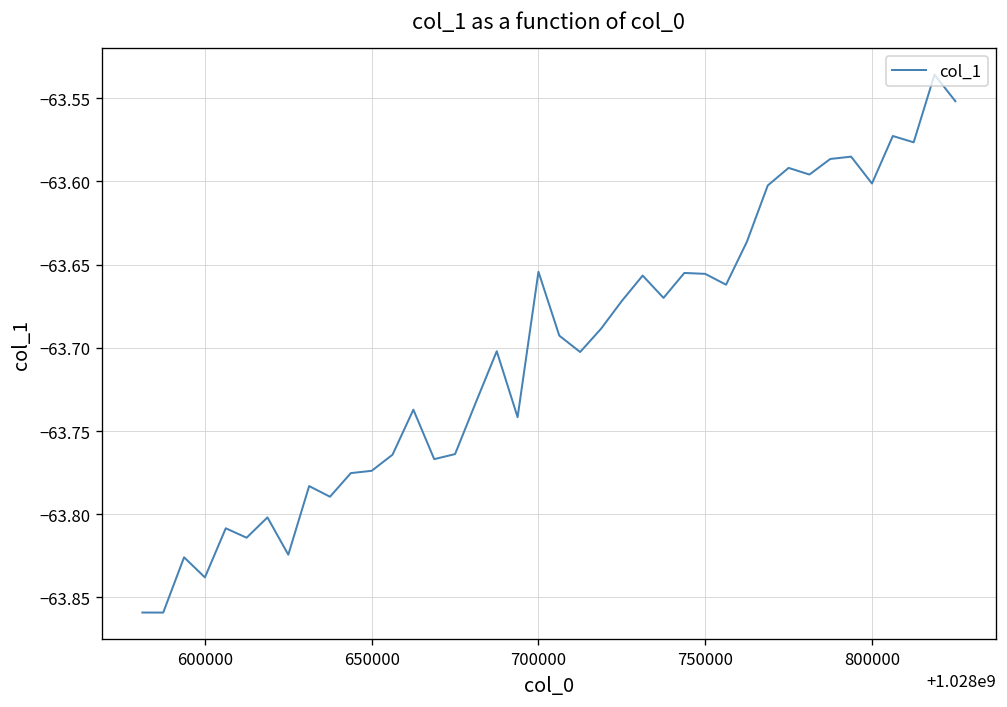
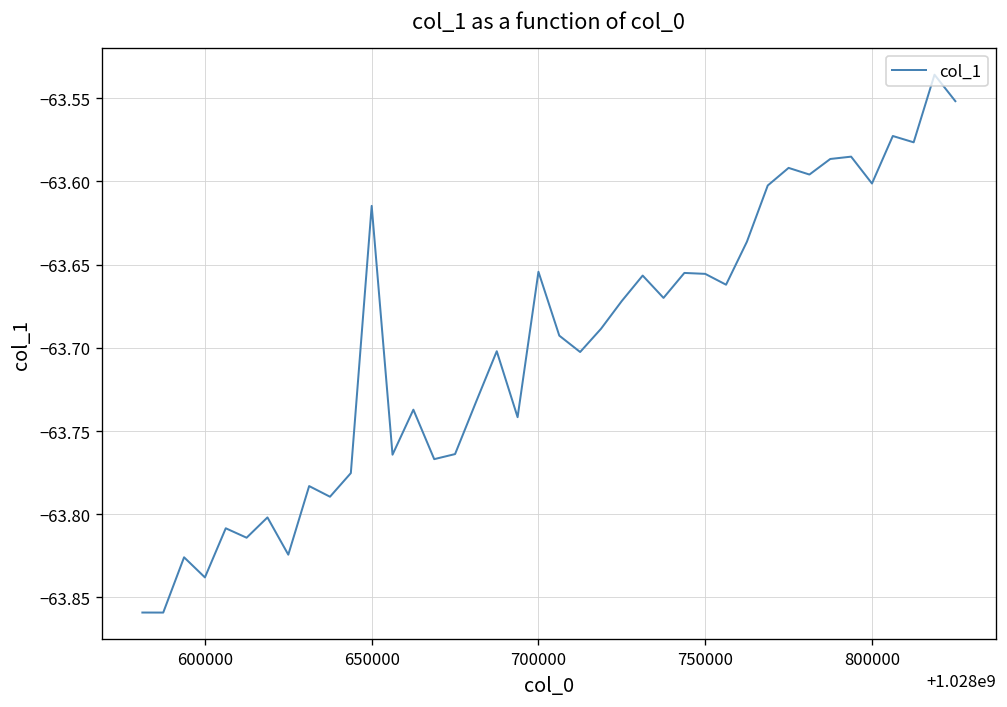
  {
    "600000": -63.838,
-   "650000": -63.774,
+   "650000": -63.615,
    "700000": -63.654,
    "750000": -63.656,
    "800000": -63.601
  }
